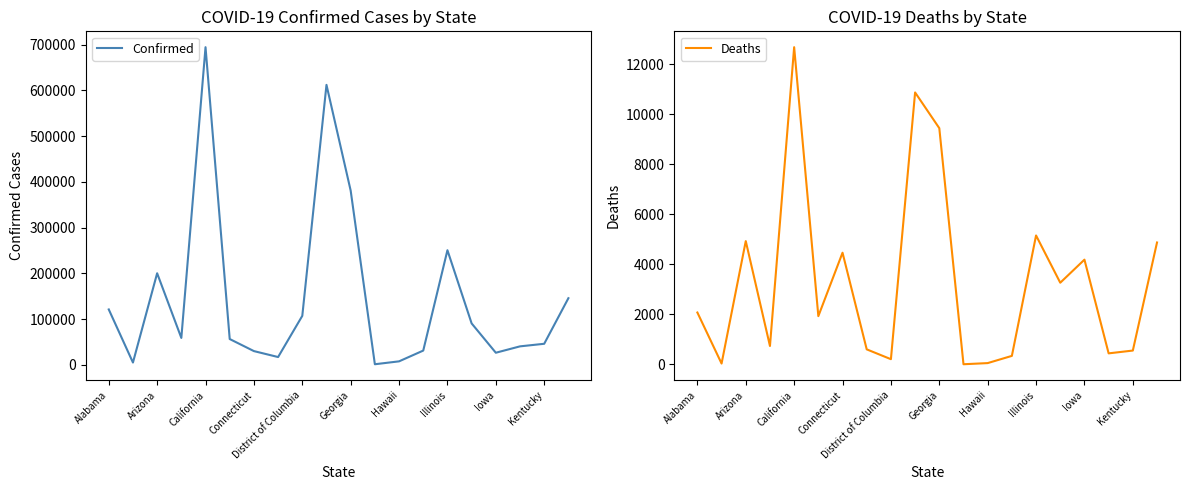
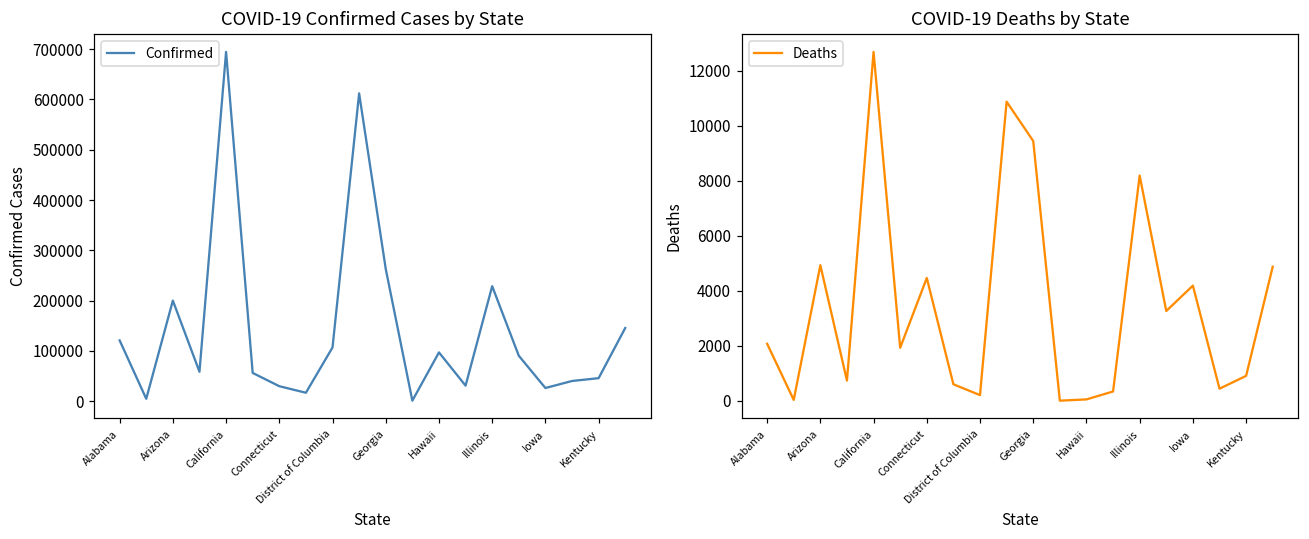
  {
    "COVID-19 Confirmed Cases by State": {
      "Alabama": 120000,
      "Arizona": 200000,
      "California": 690000,
      "Connecticut": 30000,
      "District of Columbia": 110000,
-     "Georgia": 380000,
-     "Hawaii": 10000,
-     "Illinois": 250000,
+     "Georgia": 260000,
+     "Hawaii": 100000,
+     "Illinois": 230000,
      "Iowa": 30000,
      "Kentucky": 50000
    },
    "COVID-19 Deaths by State": {
      "Alabama": 2100,
      "Arizona": 4900,
      "California": 12700,
      "Connecticut": 4500,
      "District of Columbia": 200,
      "Georgia": 9400,
      "Hawaii": 100,
-     "Illinois": 5200,
+     "Illinois": 8200,
      "Iowa": 4200,
-     "Kentucky": 600
+     "Kentucky": 900
    }
  }
